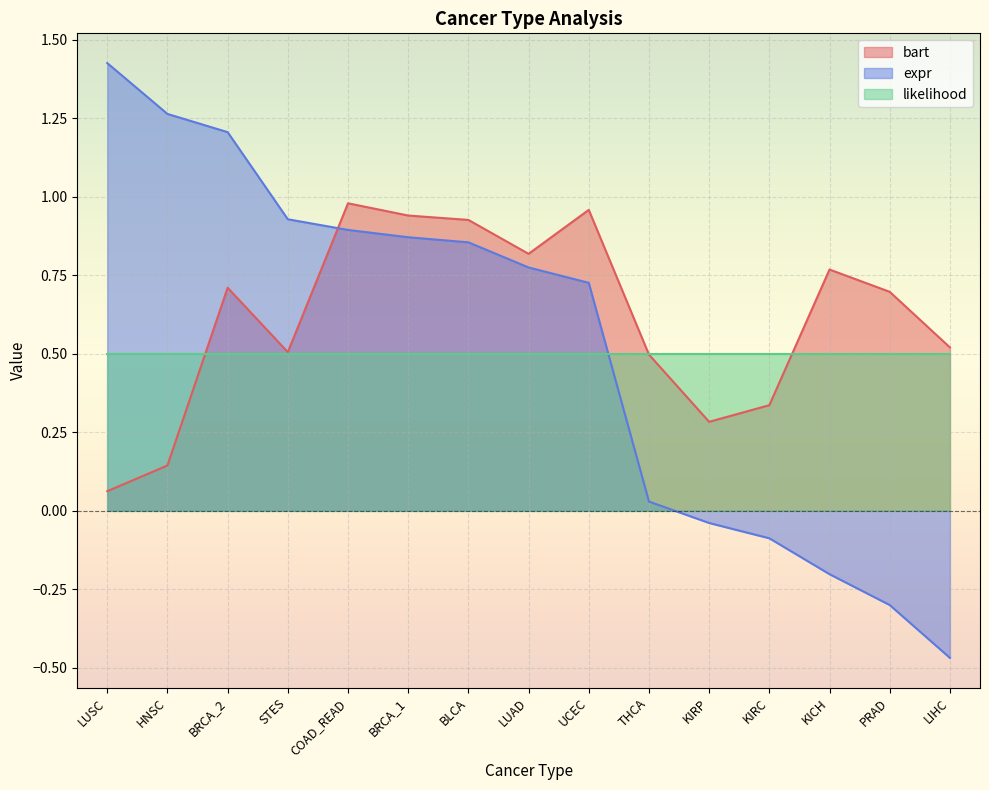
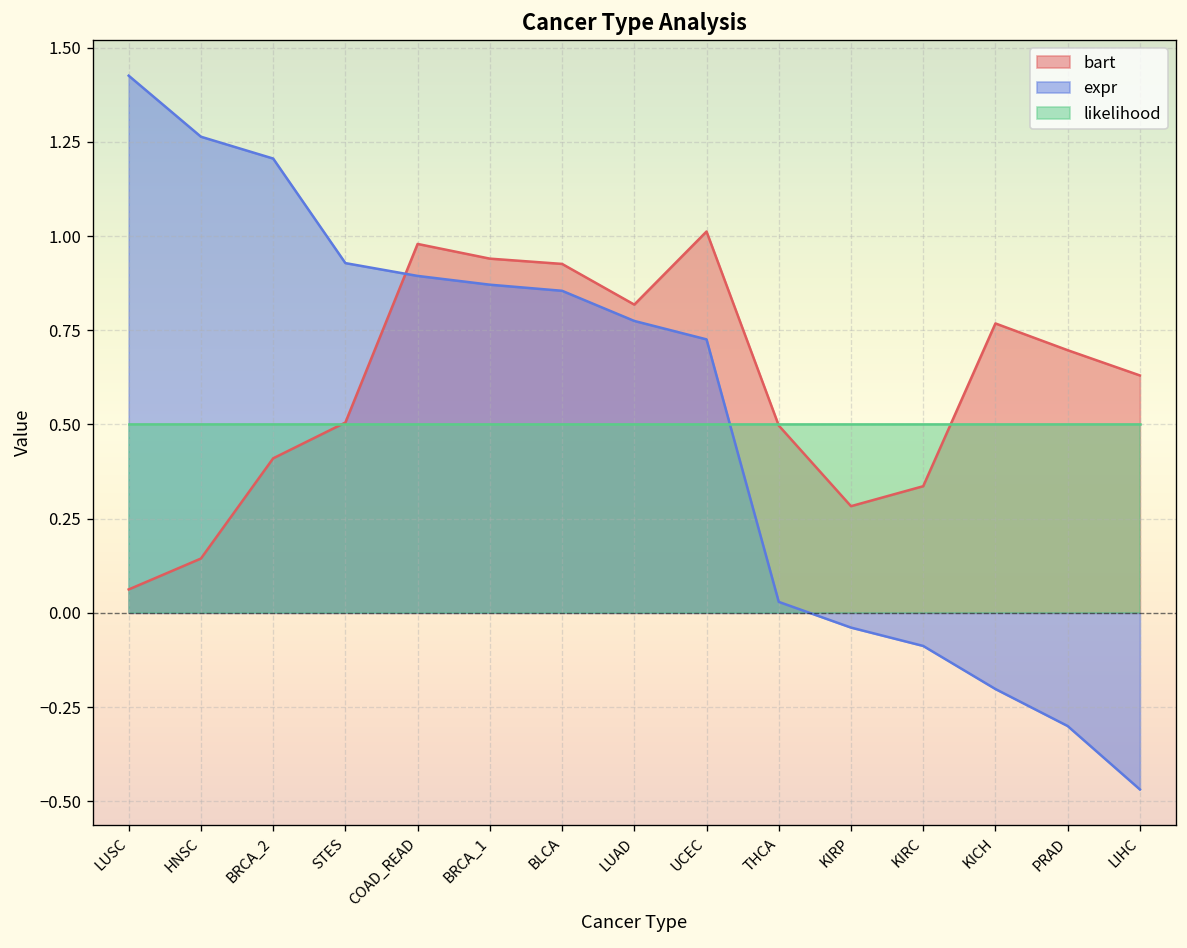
  {
    "bart": {
      "LUSC": 0.06,
      "HNSC": 0.14,
-     "BRCA_2": 0.71,
+     "BRCA_2": 0.41,
      "COAD_READ": 0.98,
      "BRCA_1": 0.94,
      "BLCA": 0.93,
      "LUAD": 0.82,
-     "UCEC": 0.96,
+     "UCEC": 1.01,
      "KIRP": 0.28,
      "KIRC": 0.34,
      "KICH": 0.77,
      "PRAD": 0.70,
-     "LIHC": 0.52
+     "LIHC": 0.63
    },
    "likelihood": {
      "LUSC": 0.50,
      "HNSC": 0.50,
      "BRCA_2": 0.50,
      "COAD_READ": 0.50,
      "BRCA_1": 0.50,
      "BLCA": 0.50,
      "LUAD": 0.50,
      "UCEC": 0.50,
      "KIRP": 0.50,
      "KIRC": 0.50,
      "KICH": 0.50,
      "PRAD": 0.50,
      "LIHC": 0.50
    }
  }
